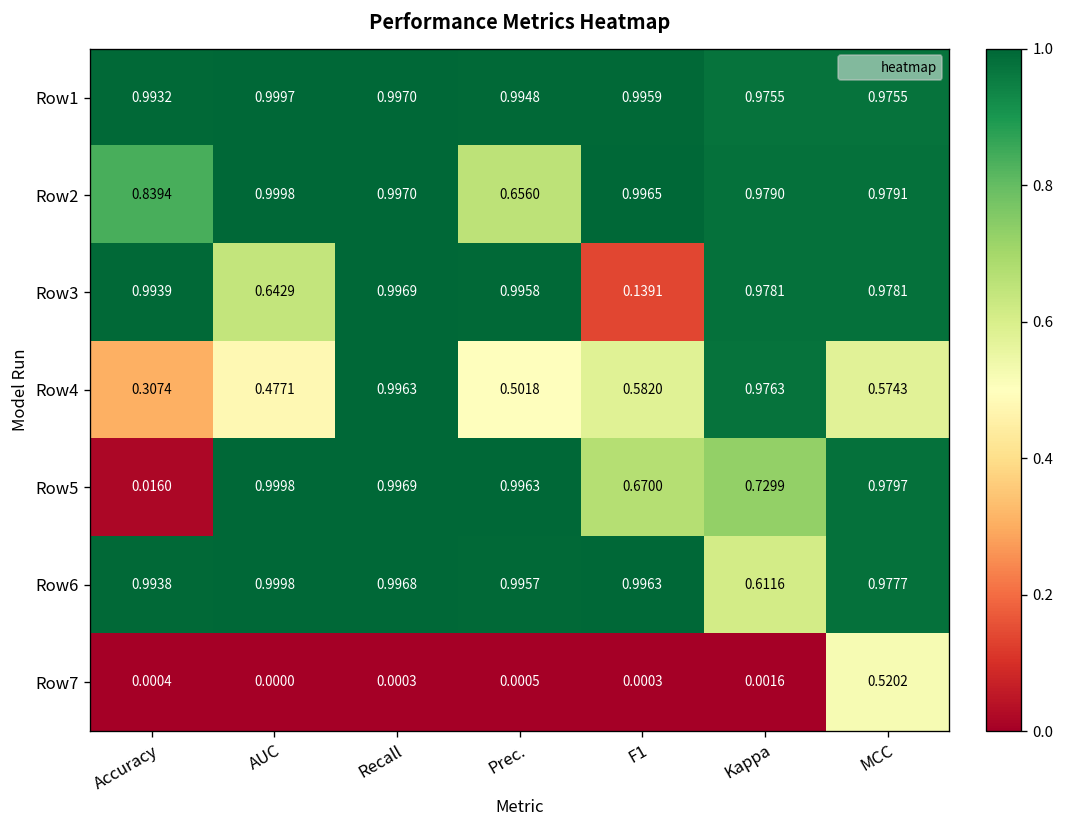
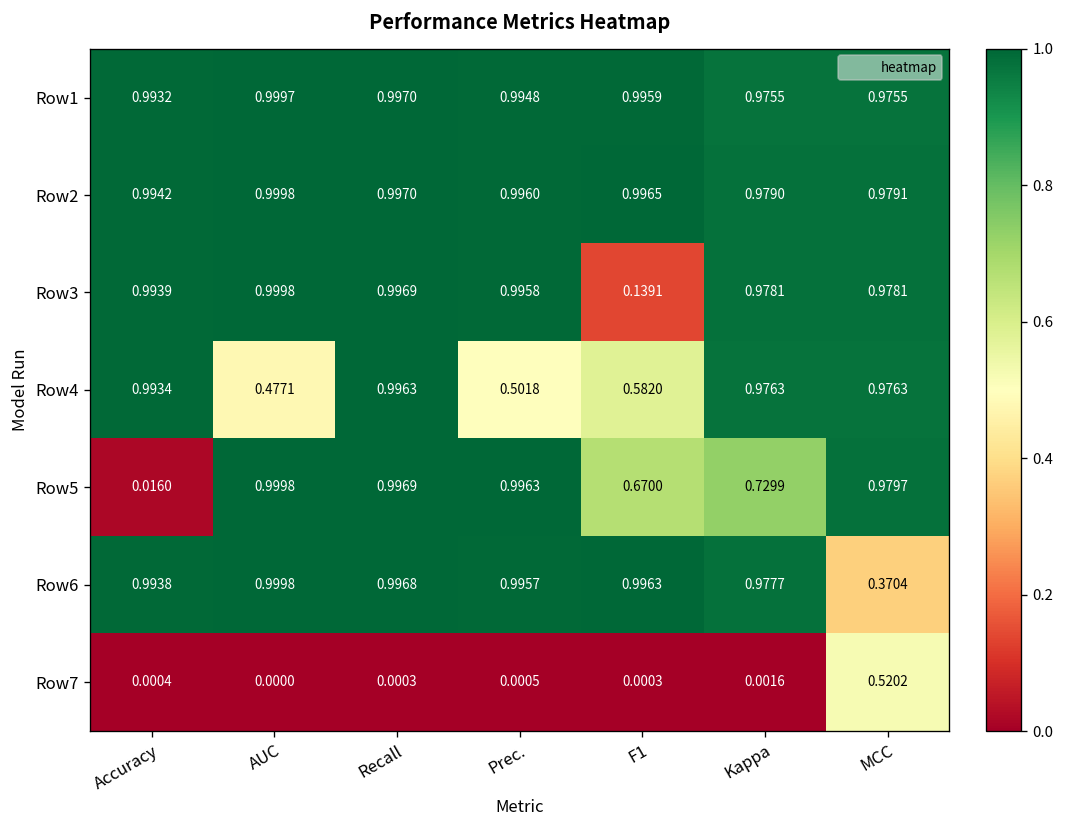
  {
    "Row1": {
      "Accuracy": 0.9932,
      "AUC": 0.9997,
      "Recall": 0.9970,
      "Prec.": 0.9948,
      "F1": 0.9959,
      "Kappa": 0.9755,
      "MCC": 0.9755
    },
    "Row2": {
-     "Accuracy": 0.8394,
+     "Accuracy": 0.9942,
      "AUC": 0.9998,
      "Recall": 0.9970,
-     "Prec.": 0.6560,
+     "Prec.": 0.9960,
      "F1": 0.9965,
      "Kappa": 0.9790,
      "MCC": 0.9791
    },
    "Row3": {
      "Accuracy": 0.9939,
-     "AUC": 0.6429,
+     "AUC": 0.9998,
      "Recall": 0.9969,
      "Prec.": 0.9958,
      "F1": 0.1391,
      "Kappa": 0.9781,
      "MCC": 0.9781
    },
    "Row4": {
-     "Accuracy": 0.3074,
+     "Accuracy": 0.9934,
      "AUC": 0.4771,
      "Recall": 0.9963,
      "Prec.": 0.5018,
      "F1": 0.5820,
      "Kappa": 0.9763,
-     "MCC": 0.5743
+     "MCC": 0.9763
    },
    "Row5": {
      "Accuracy": 0.0160,
      "AUC": 0.9998,
      "Recall": 0.9969,
      "Prec.": 0.9963,
      "F1": 0.6700,
      "Kappa": 0.7299,
      "MCC": 0.9797
    },
    "Row6": {
      "Accuracy": 0.9938,
      "AUC": 0.9998,
      "Recall": 0.9968,
      "Prec.": 0.9957,
      "F1": 0.9963,
-     "Kappa": 0.6116,
-     "MCC": 0.9777
+     "Kappa": 0.9777,
+     "MCC": 0.3704
    },
    "Row7": {
      "Accuracy": 0.0004,
      "AUC": 0.0000,
      "Recall": 0.0003,
      "Prec.": 0.0005,
      "F1": 0.0003,
      "Kappa": 0.0016,
      "MCC": 0.5202
    }
  }
